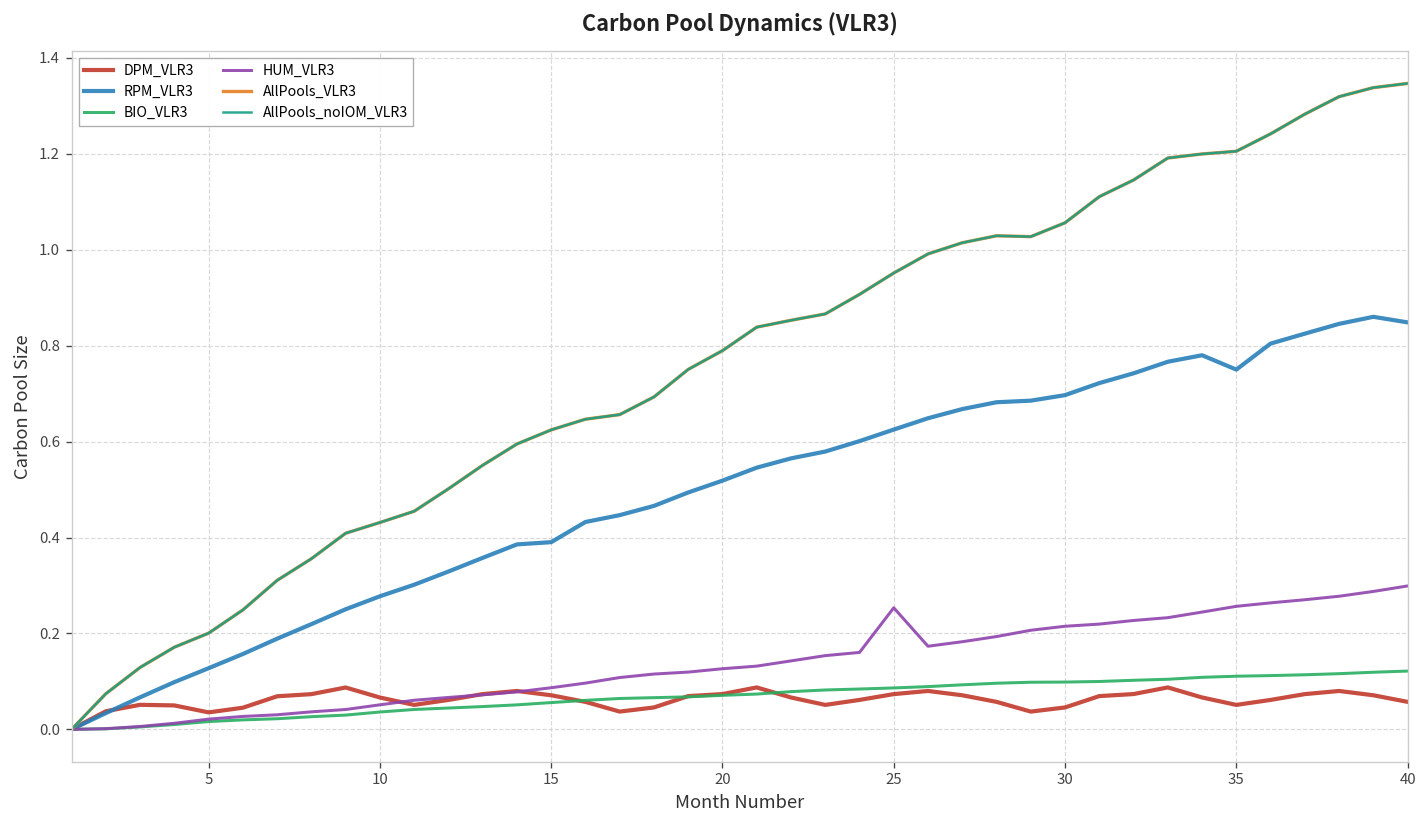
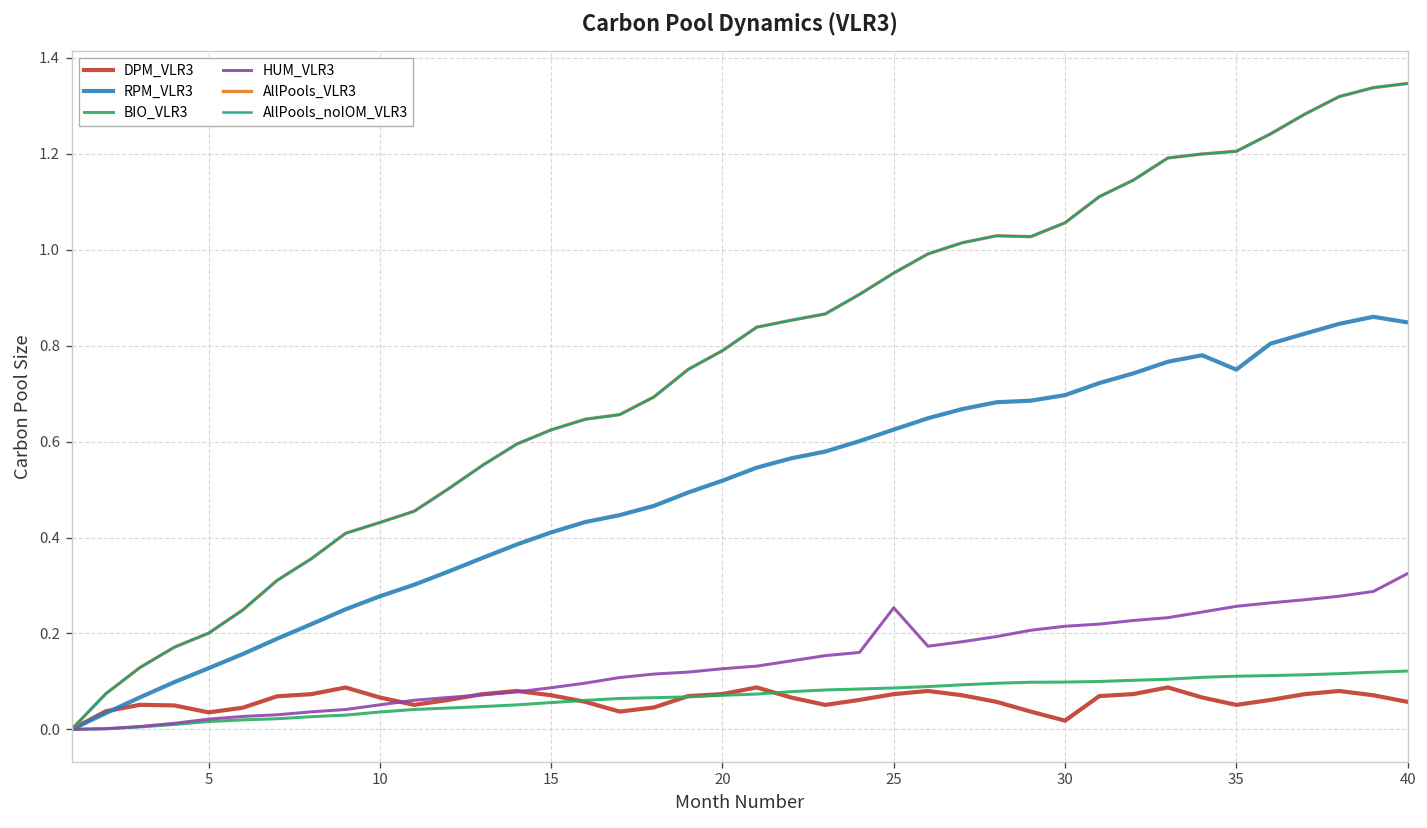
  {
    "DPM_VLR3": {
      "5": 0.04,
      "10": 0.07,
      "15": 0.07,
      "25": 0.07,
-     "30": 0.05,
+     "30": 0.02,
      "35": 0.05,
      "40": 0.06
    },
    "RPM_VLR3": {
      "5": 0.13,
      "10": 0.28,
-     "15": 0.39,
+     "15": 0.41,
      "20": 0.52,
      "25": 0.63,
      "30": 0.70,
      "35": 0.75,
      "40": 0.85
    },
    "HUM_VLR3": {
      "10": 0.05,
      "15": 0.09,
      "20": 0.13,
      "25": 0.25,
      "30": 0.21,
      "35": 0.26,
-     "40": 0.30
+     "40": 0.32
    }
  }
